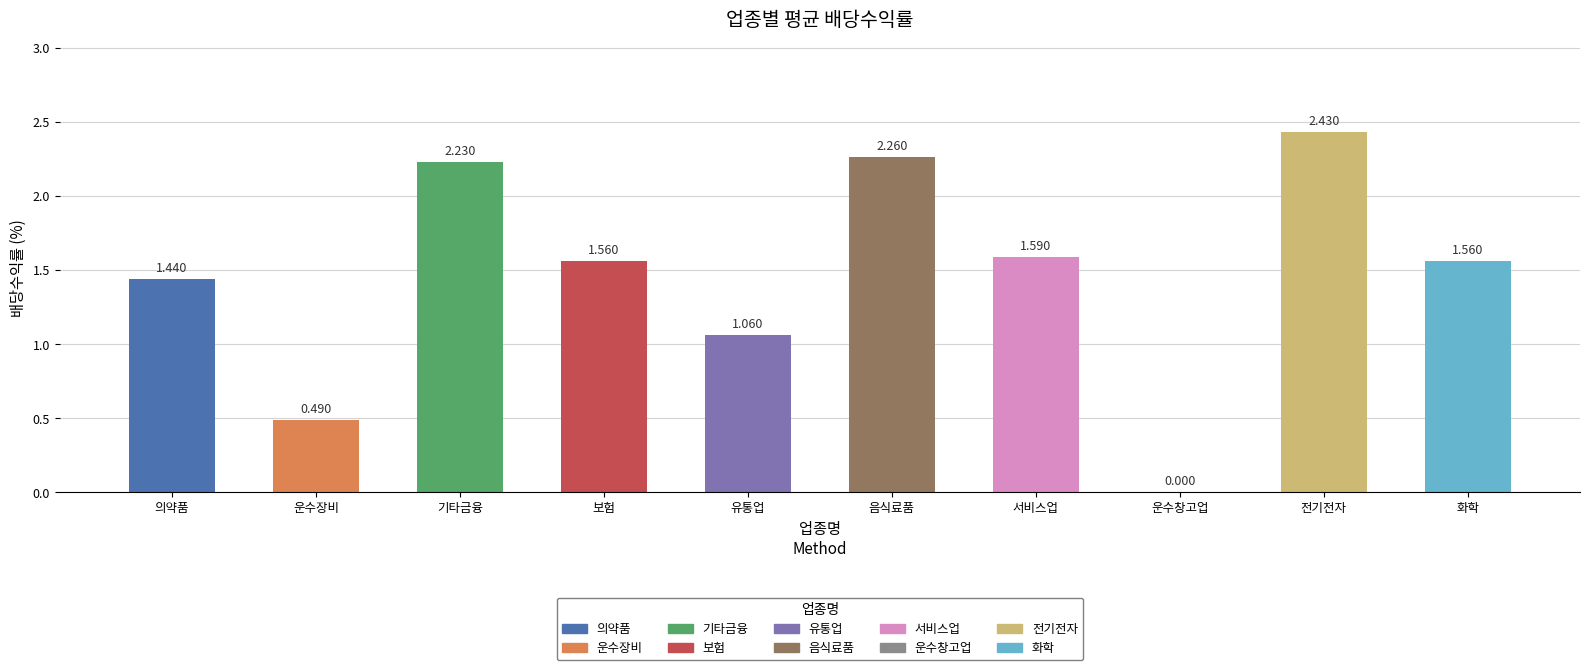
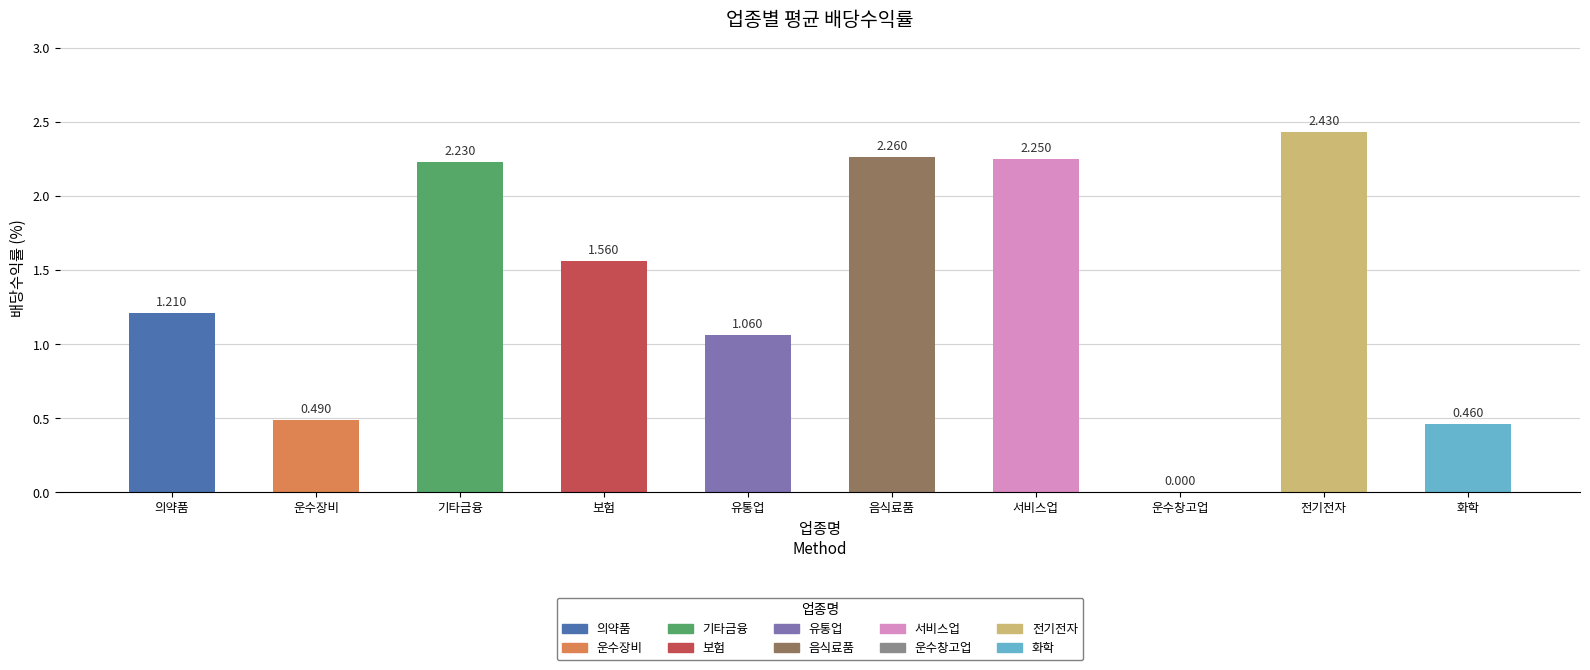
  {
-   "의약품": 1.440,
+   "의약품": 1.210,
    "운수장비": 0.490,
    "기타금융": 2.230,
    "보험": 1.560,
    "유통업": 1.060,
    "음식료품": 2.260,
-   "서비스업": 1.590,
+   "서비스업": 2.250,
    "운수창고업": 0.000,
    "전기전자": 2.430,
-   "화학": 1.560
+   "화학": 0.460
  }
